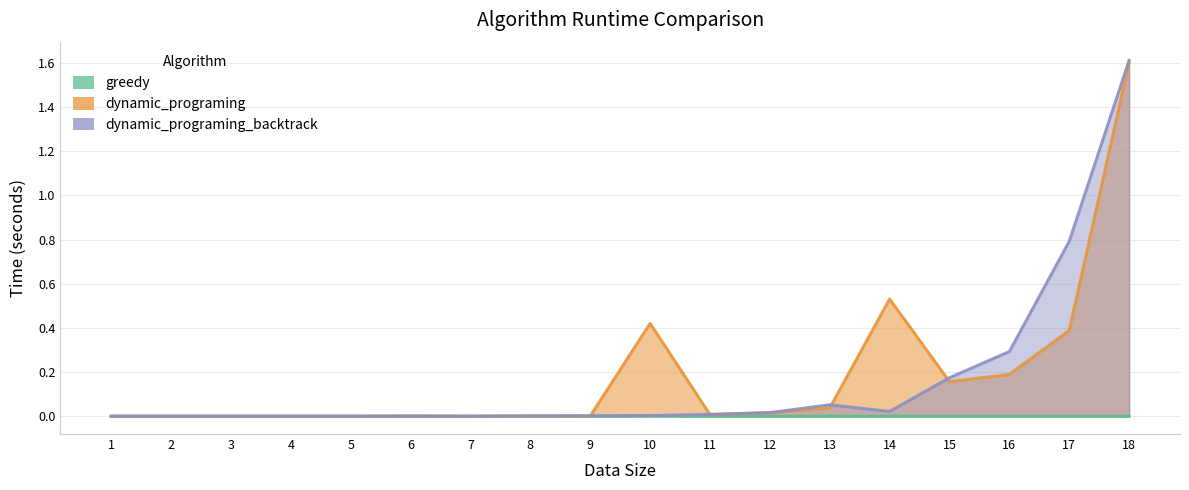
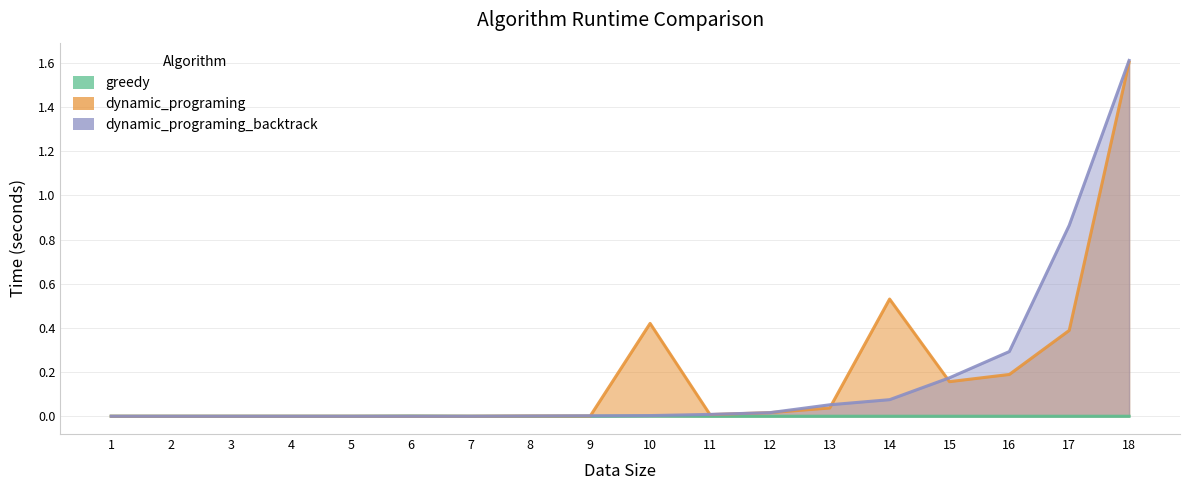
  {
    "greedy": {
      "12": 0.00,
      "13": 0.00,
      "14": 0.00,
      "15": 0.00,
      "16": 0.00,
      "17": 0.00,
      "18": 0.00
    },
    "dynamic_programing": {
      "10": 0.42,
      "13": 0.04,
      "14": 0.53,
      "15": 0.16,
      "16": 0.19,
      "17": 0.39
    },
    "dynamic_programing_backtrack": {
      "13": 0.05,
-     "14": 0.02,
+     "14": 0.07,
      "15": 0.17,
      "16": 0.29,
-     "17": 0.79
+     "17": 0.86
    }
  }
